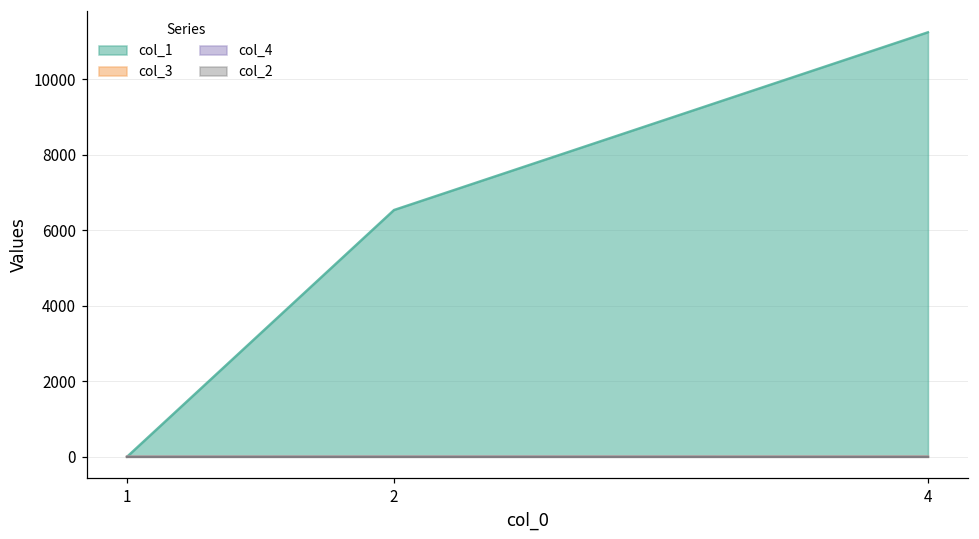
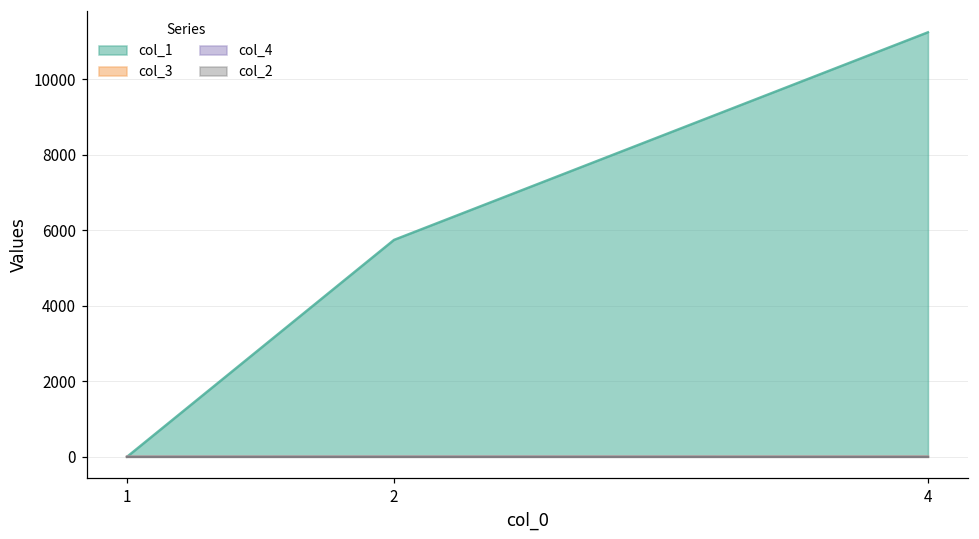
  {
    "col_1": {
-     "2": 6500,
+     "2": 5700,
      "4": 11300
    },
    "col_2": {
      "2": 0,
      "4": 0
    }
  }
